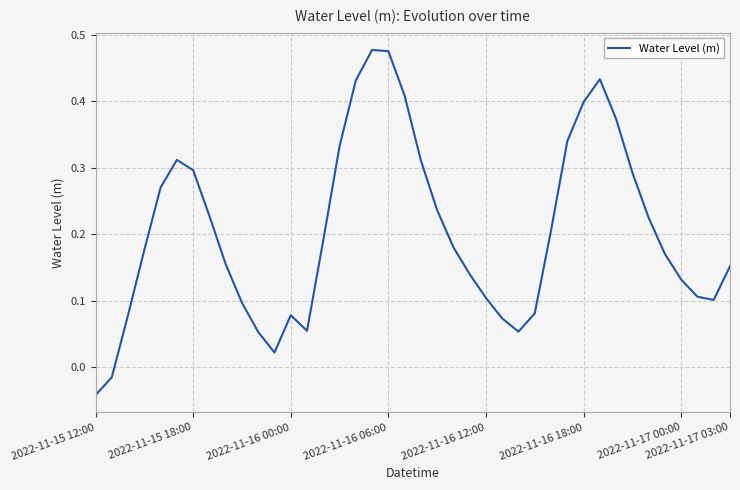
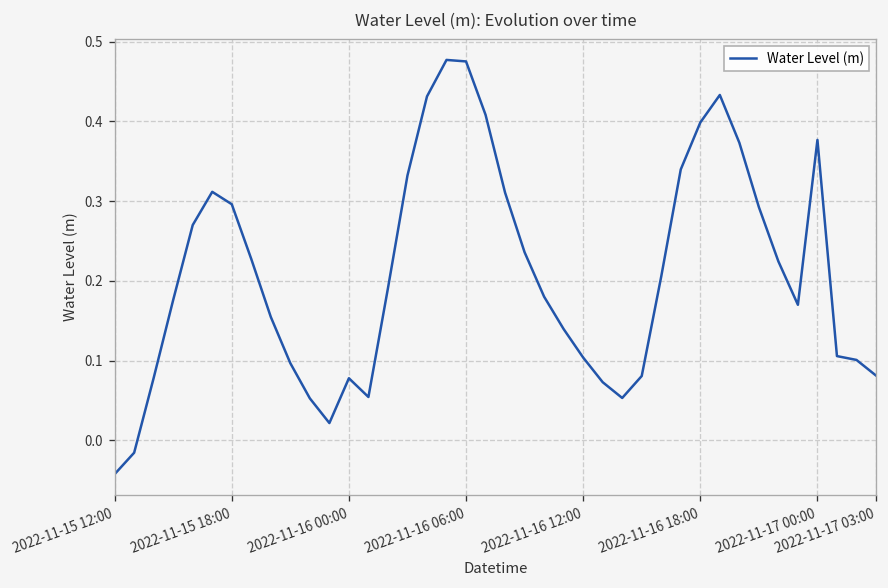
  {
    "2022-11-15 12:00": -0.04,
    "2022-11-15 18:00": 0.30,
    "2022-11-16 00:00": 0.08,
    "2022-11-16 06:00": 0.48,
    "2022-11-16 12:00": 0.10,
    "2022-11-16 18:00": 0.40,
-   "2022-11-17 00:00": 0.13,
-   "2022-11-17 03:00": 0.15
+   "2022-11-17 00:00": 0.38,
+   "2022-11-17 03:00": 0.08
  }
